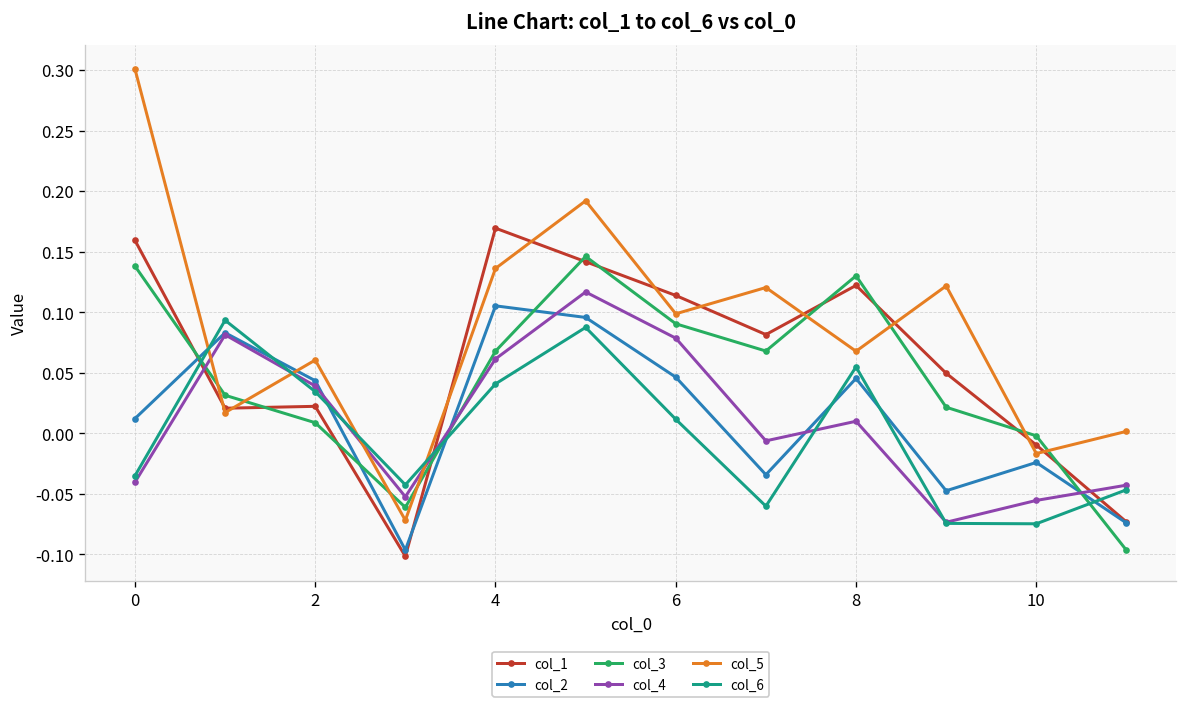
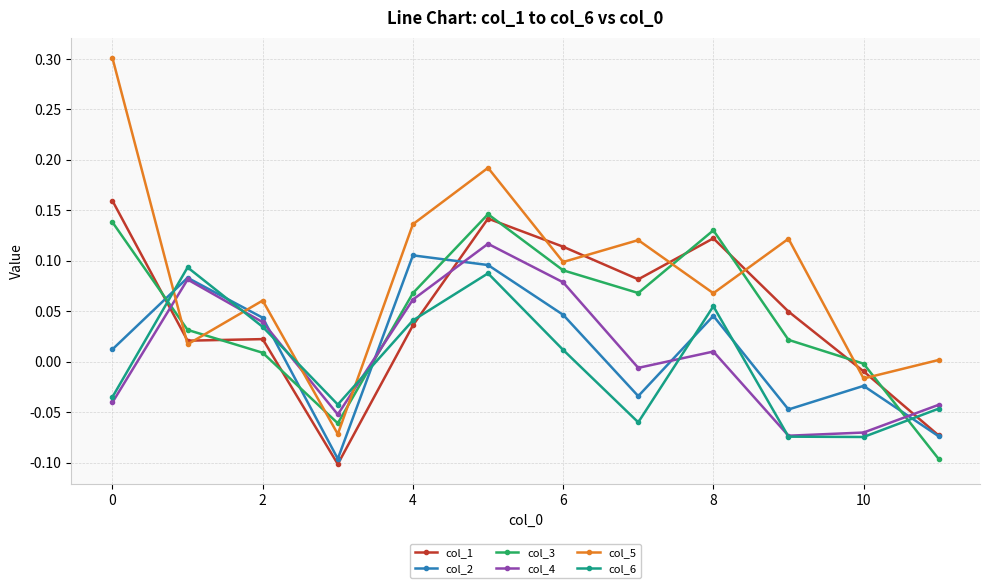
  {
    "col_1": {
      "0": 0.159,
      "2": 0.022,
-     "4": 0.169,
+     "4": 0.036,
      "6": 0.114,
      "8": 0.122,
      "10": -0.010
    },
    "col_2": {
      "0": 0.012,
      "2": 0.044,
      "4": 0.105,
      "6": 0.046,
      "8": 0.045,
      "10": -0.024
    },
    "col_4": {
      "0": -0.040,
      "2": 0.039,
      "4": 0.061,
      "6": 0.079,
      "8": 0.010,
-     "10": -0.055
+     "10": -0.070
    },
    "col_5": {
      "0": 0.301,
      "2": 0.061,
      "4": 0.136,
      "6": 0.099,
      "8": 0.068,
      "10": -0.017
    }
  }
